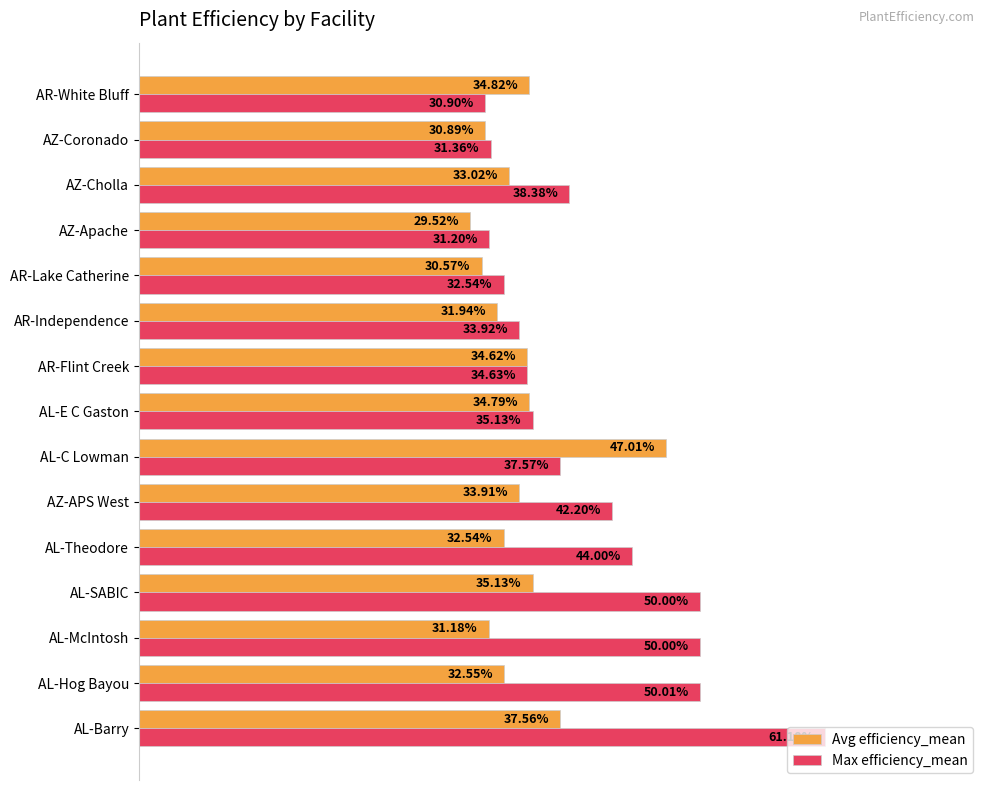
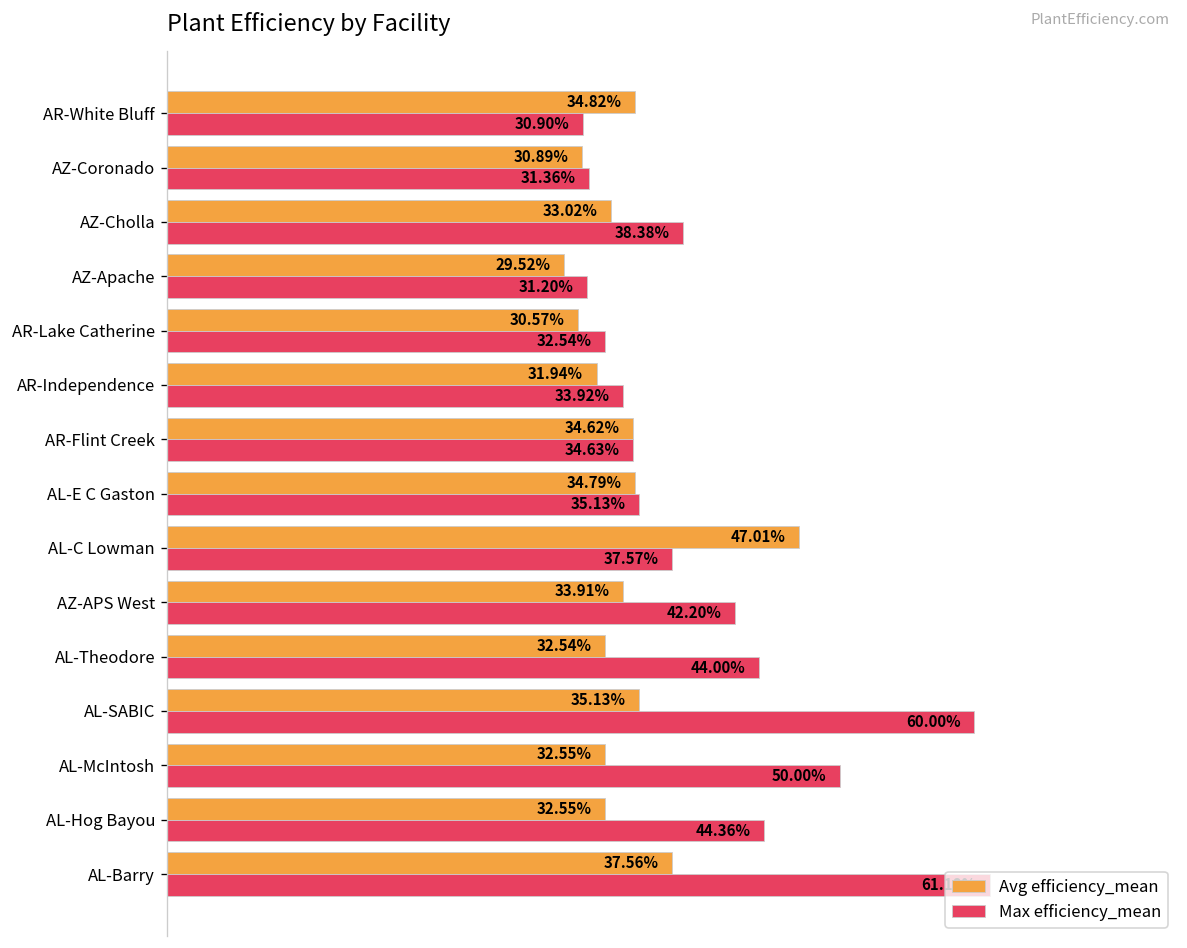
  {
    "Avg efficiency_mean": {
      "AR-White Bluff": "34.82%",
      "AZ-Coronado": "30.89%",
      "AZ-Cholla": "33.02%",
      "AZ-Apache": "29.52%",
      "AR-Lake Catherine": "30.57%",
      "AR-Independence": "31.94%",
      "AR-Flint Creek": "34.62%",
      "AL-E C Gaston": "34.79%",
      "AL-C Lowman": "47.01%",
      "AZ-APS West": "33.91%",
      "AL-Theodore": "32.54%",
      "AL-SABIC": "35.13%",
-     "AL-McIntosh": "31.18%",
+     "AL-McIntosh": "32.55%",
      "AL-Hog Bayou": "32.55%",
      "AL-Barry": "37.56%"
    },
    "Max efficiency_mean": {
      "AR-White Bluff": "30.90%",
      "AZ-Coronado": "31.36%",
      "AZ-Cholla": "38.38%",
      "AZ-Apache": "31.20%",
      "AR-Lake Catherine": "32.54%",
      "AR-Independence": "33.92%",
      "AR-Flint Creek": "34.63%",
      "AL-E C Gaston": "35.13%",
      "AL-C Lowman": "37.57%",
      "AZ-APS West": "42.20%",
      "AL-Theodore": "44.00%",
-     "AL-SABIC": "50.00%",
+     "AL-SABIC": "60.00%",
      "AL-McIntosh": "50.00%",
-     "AL-Hog Bayou": "50.01%"
+     "AL-Hog Bayou": "44.36%"
    }
  }
